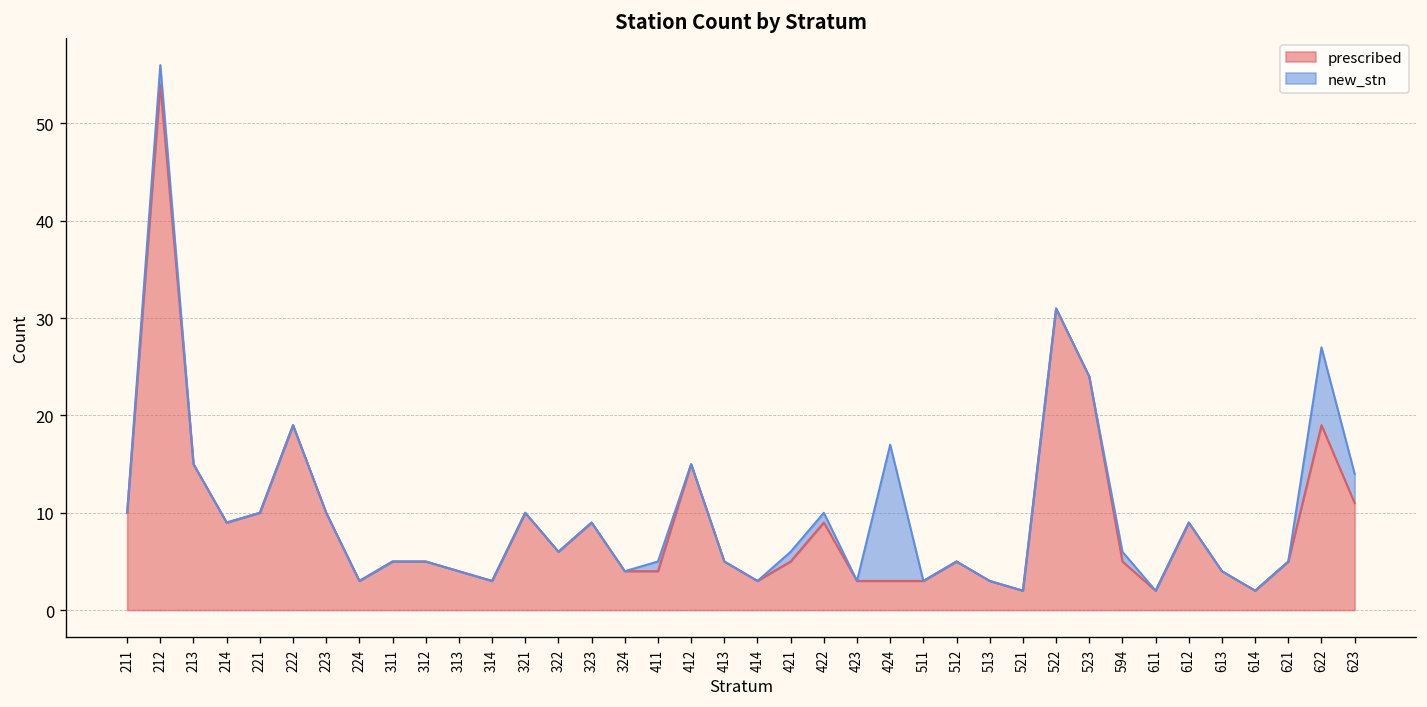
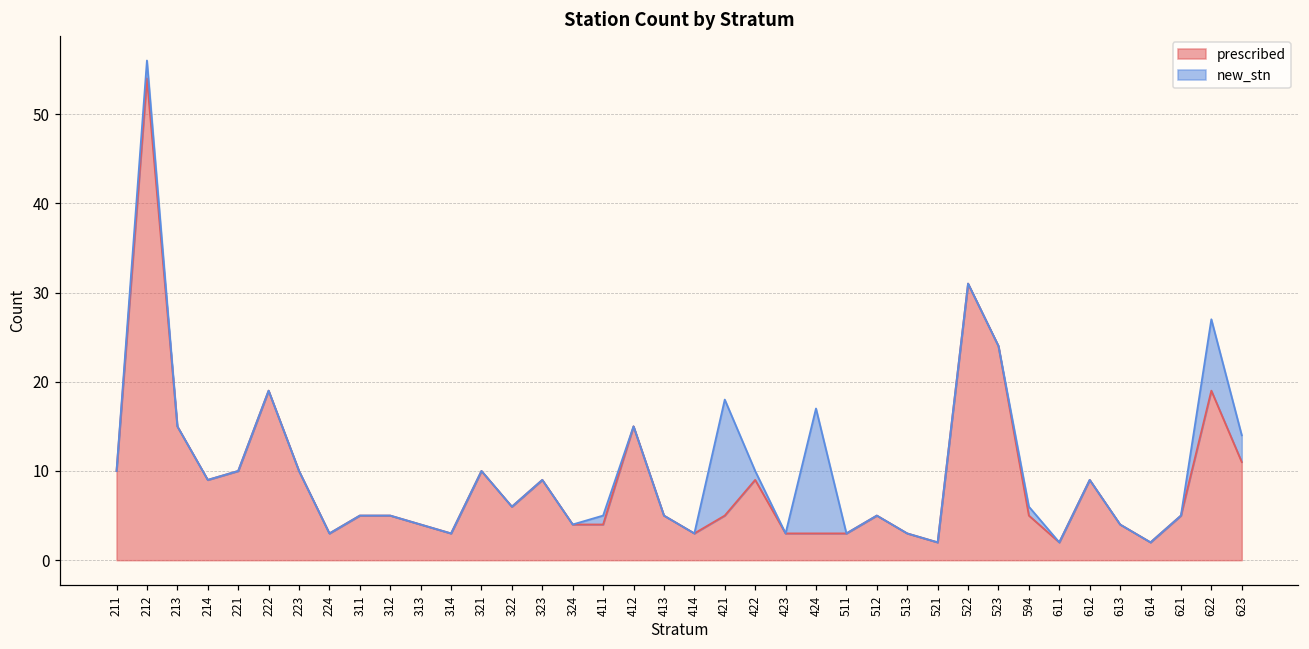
  {
    "prescribed": {
      "212": 54,
      "411": 4,
      "421": 5,
      "422": 9,
      "424": 3,
      "594": 5,
      "622": 19,
      "623": 11
    },
    "new_stn": {
      "212": 2,
      "411": 1,
-     "421": 1,
+     "421": 13,
      "422": 1,
      "424": 14,
      "594": 1,
      "622": 8,
      "623": 3
    }
  }
